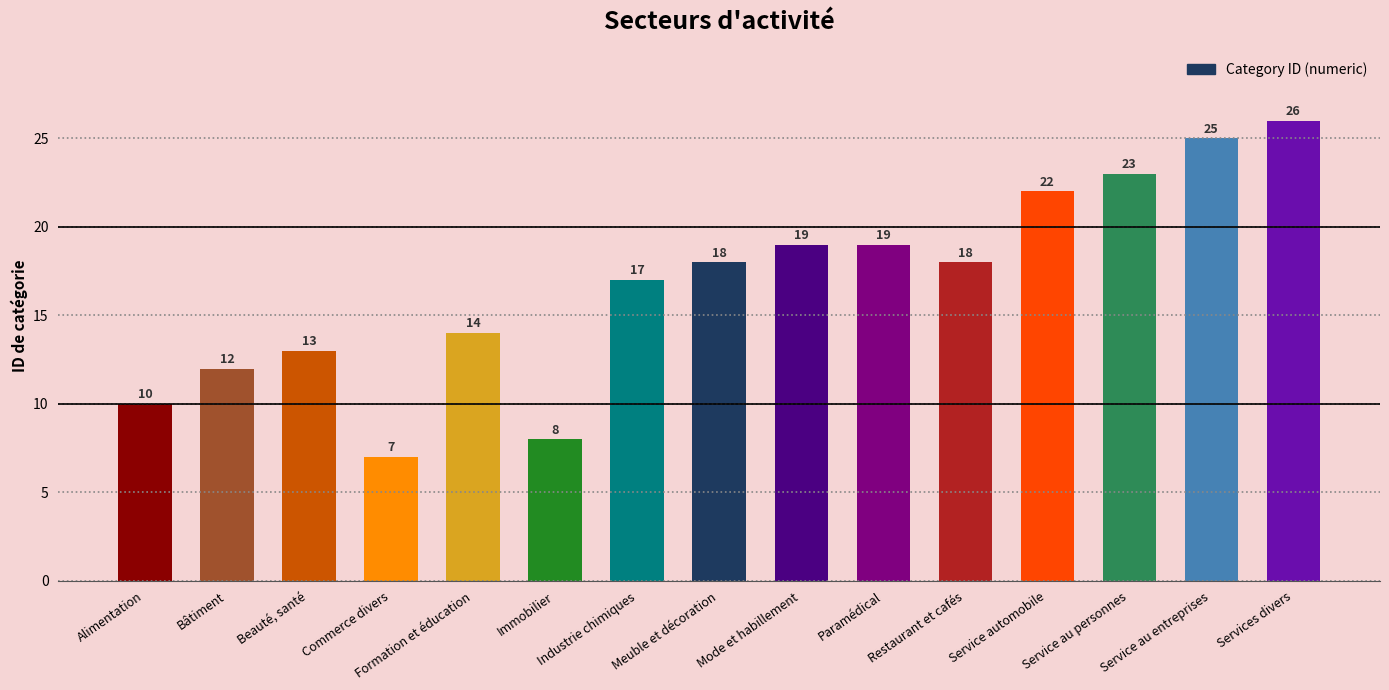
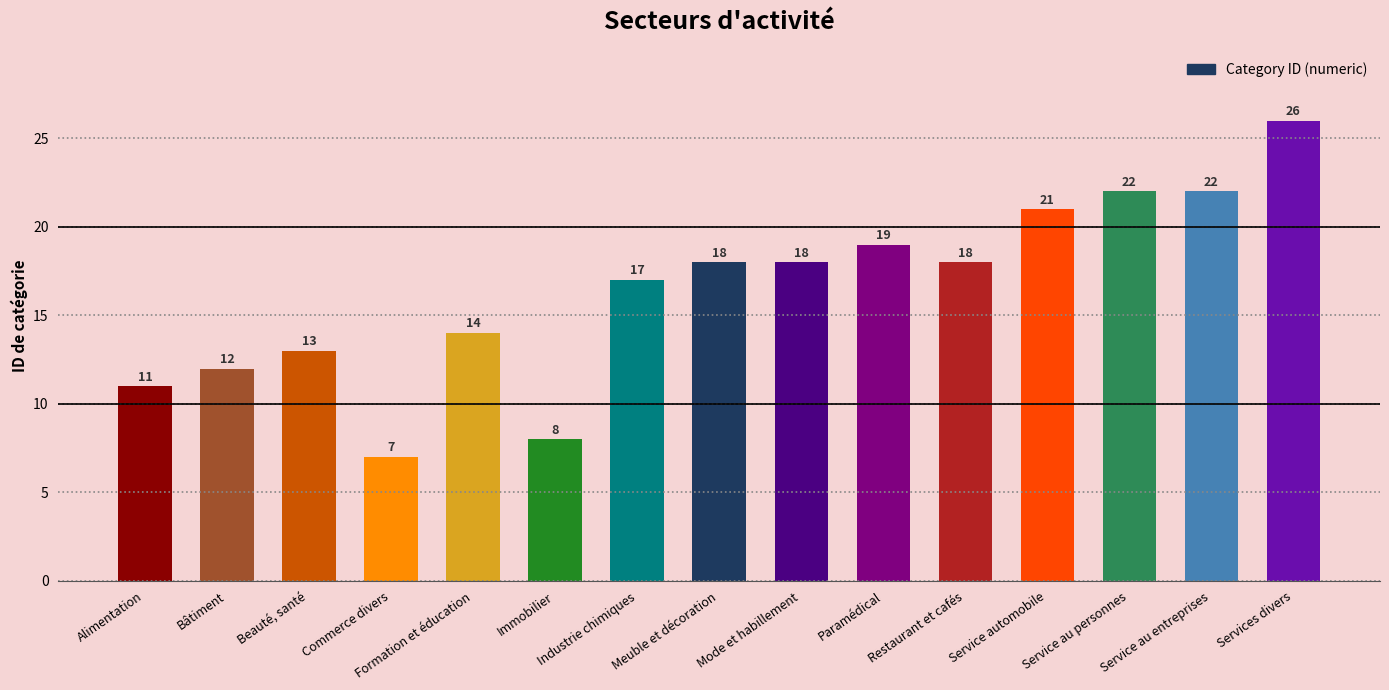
  {
-   "Alimentation": 10,
+   "Alimentation": 11,
    "Bâtiment": 12,
    "Beauté, santé": 13,
    "Commerce divers": 7,
    "Formation et éducation": 14,
    "Immobilier": 8,
    "Industrie chimiques": 17,
    "Meuble et décoration": 18,
-   "Mode et habillement": 19,
+   "Mode et habillement": 18,
    "Paramédical": 19,
    "Restaurant et cafés": 18,
-   "Service automobile": 22,
-   "Service au personnes": 23,
-   "Service au entreprises": 25,
+   "Service automobile": 21,
+   "Service au personnes": 22,
+   "Service au entreprises": 22,
    "Services divers": 26
  }
